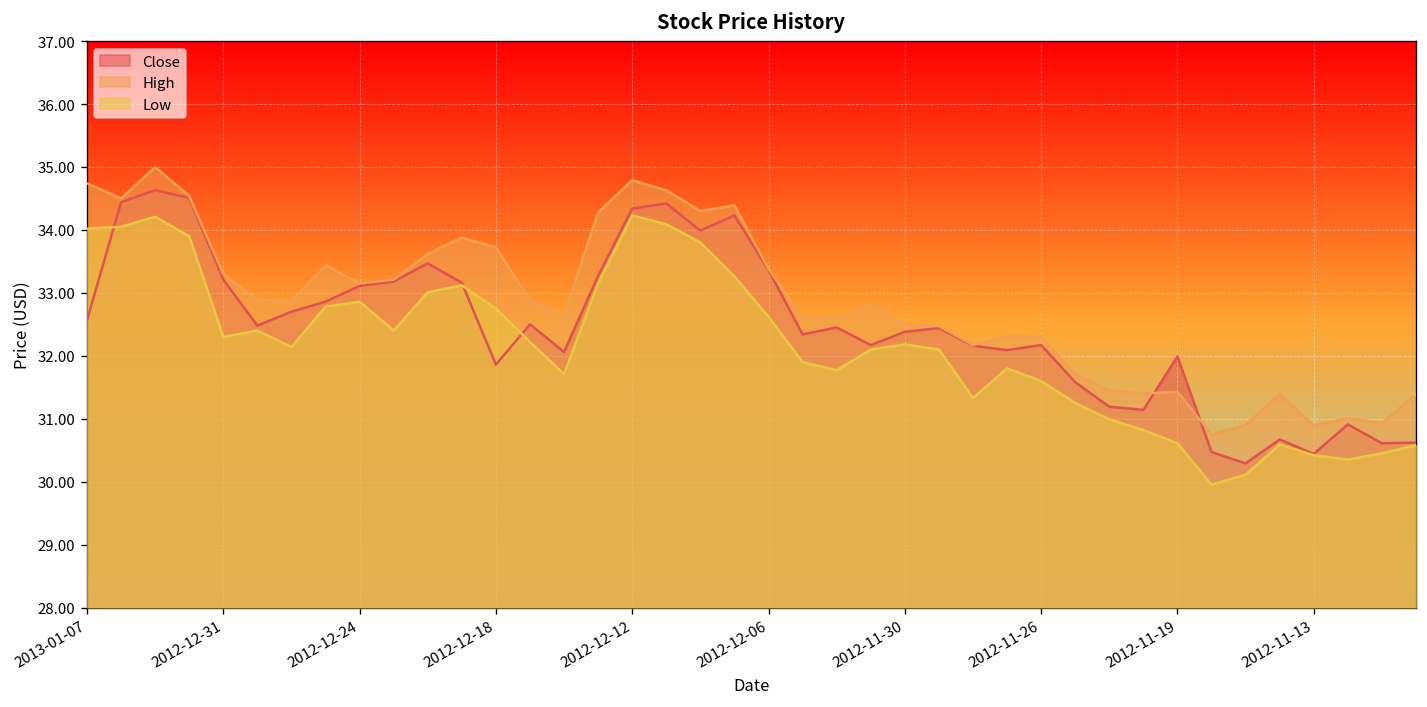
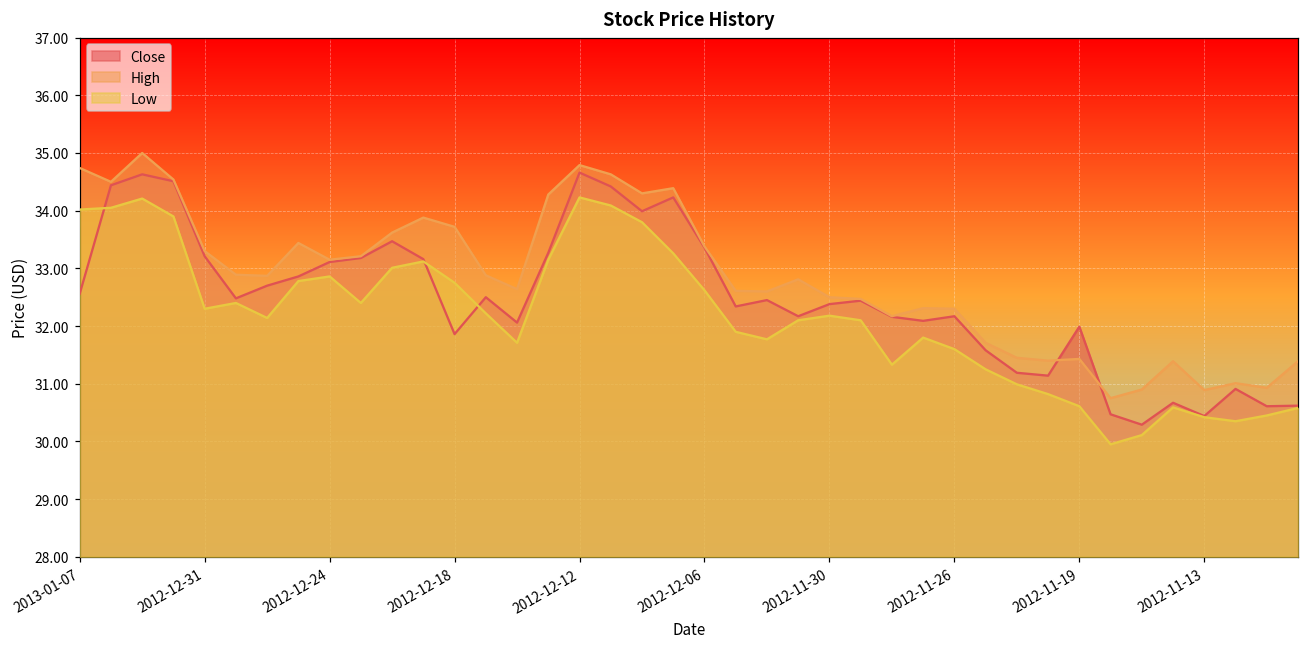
  {
    "Close": {
      "2013-01-07": 32.6,
      "2012-12-31": 33.2,
      "2012-12-18": 31.9,
-     "2012-12-12": 34.3,
+     "2012-12-12": 34.7,
      "2012-11-30": 32.4,
      "2012-11-26": 32.2,
      "2012-11-19": 32.0
    }
  }
